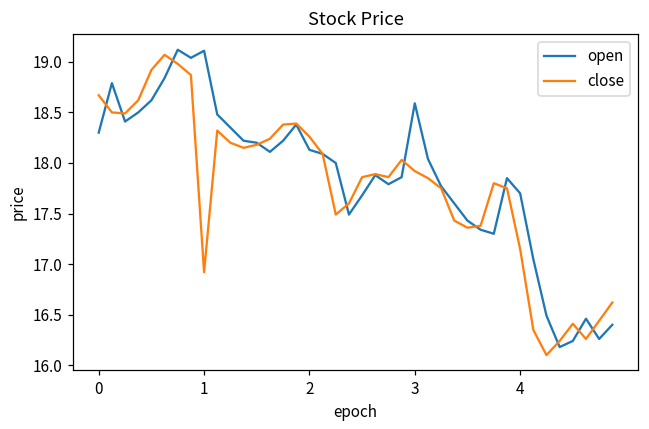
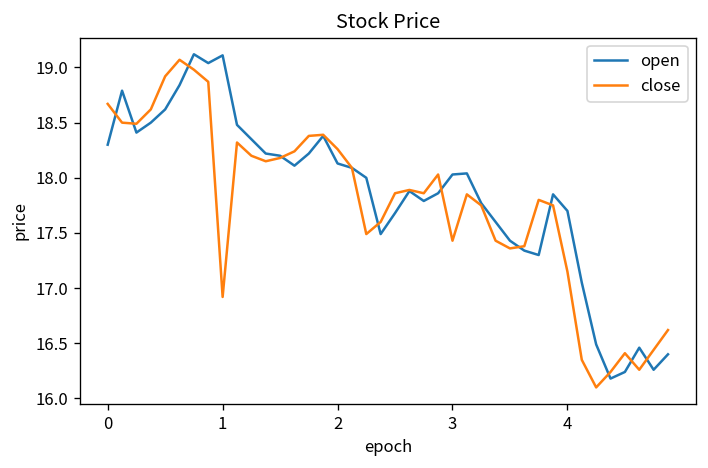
  {
    "open": {
      "0": 18.3,
      "1": 19.1,
      "2": 18.1,
-     "3": 18.6,
+     "3": 18.0,
      "4": 17.7
    },
    "close": {
      "0": 18.7,
      "1": 16.9,
      "2": 18.3,
-     "3": 17.9,
+     "3": 17.4,
      "4": 17.2
    }
  }
